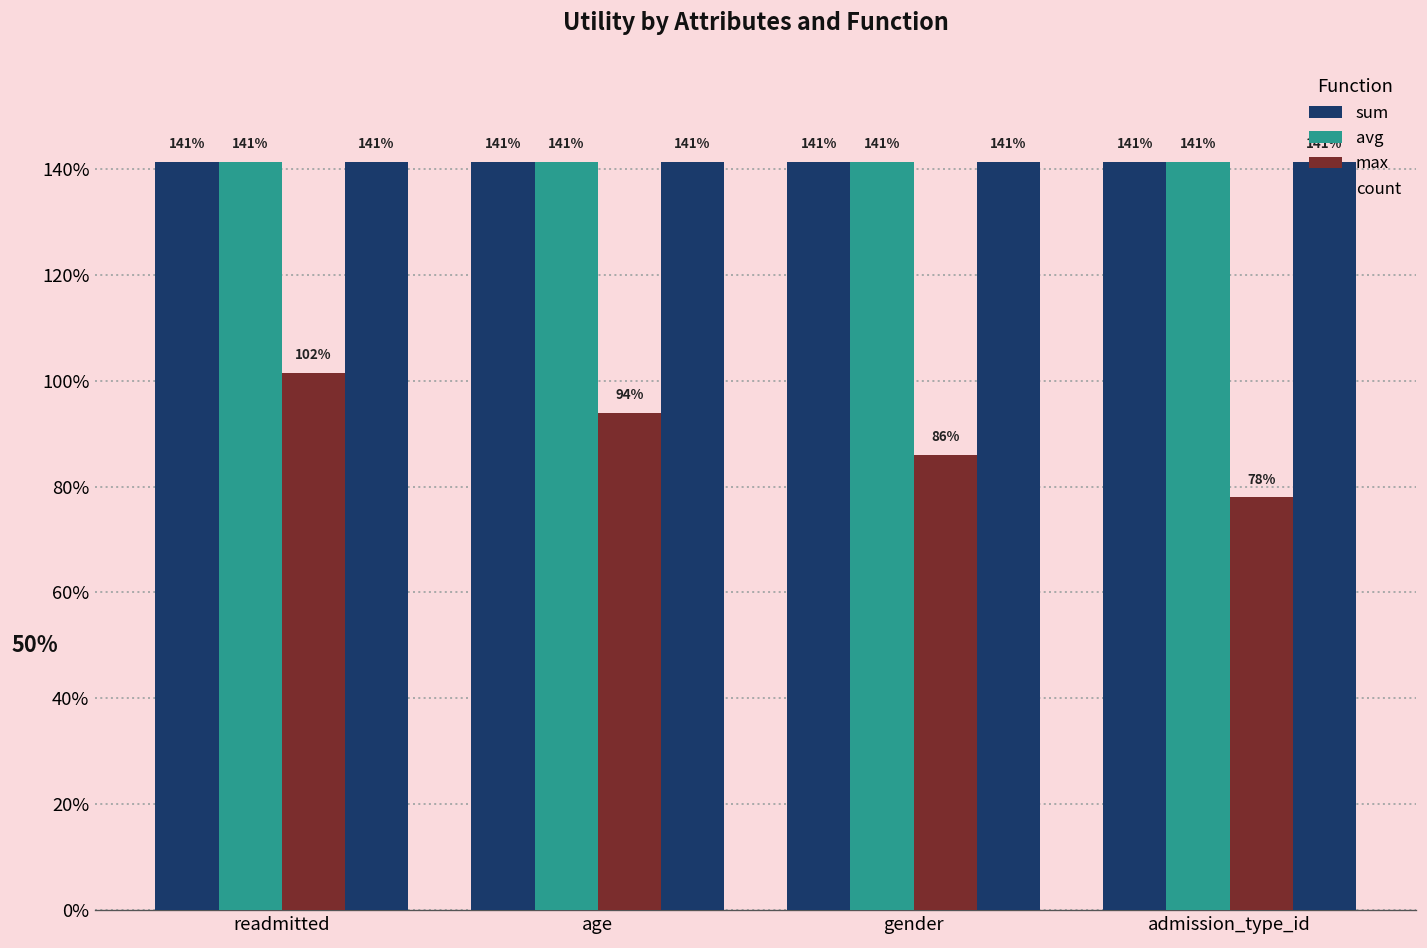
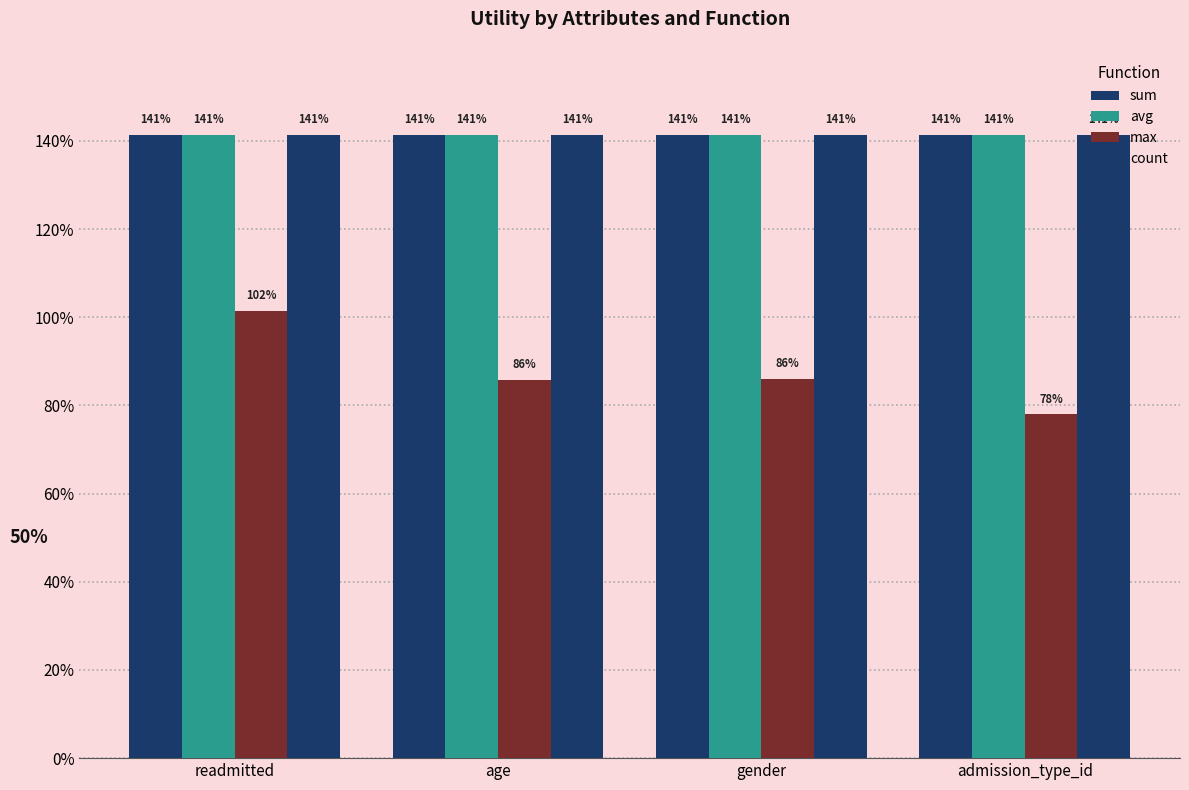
  {
    "avg": {
      "readmitted": "141%",
      "age": "141%",
      "gender": "141%",
      "admission_type_id": "141%"
    },
    "max": {
      "readmitted": "102%",
-     "age": "94%",
+     "age": "86%",
      "gender": "86%",
      "admission_type_id": "78%"
    }
  }
